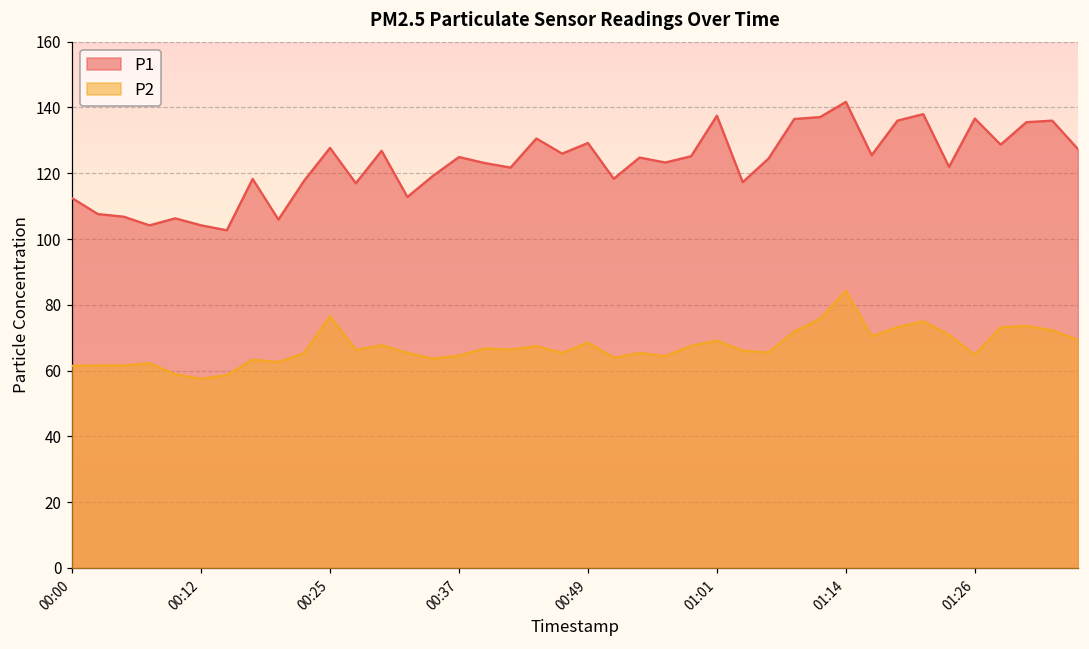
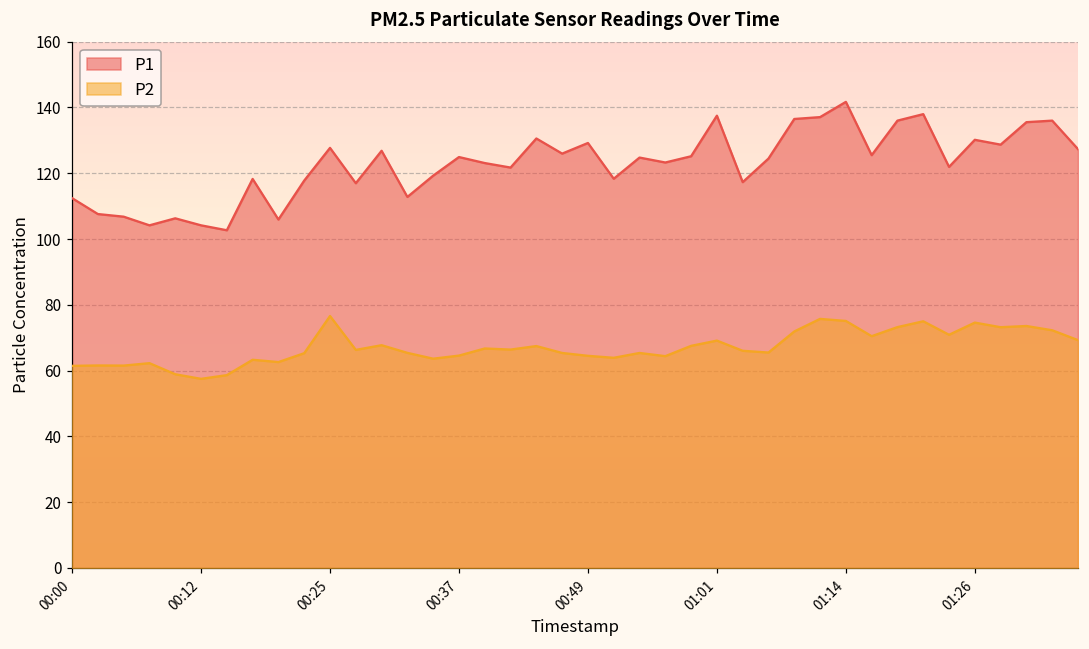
  {
    "P1": {
      "00:00": 112,
      "00:12": 104,
      "00:25": 128,
      "00:37": 125,
      "00:49": 129,
      "01:01": 138,
      "01:14": 142,
-     "01:26": 137
+     "01:26": 130
    },
    "P2": {
      "00:00": 61,
      "00:12": 58,
      "00:25": 77,
      "00:37": 65,
-     "00:49": 69,
+     "00:49": 65,
      "01:01": 69,
-     "01:14": 84,
-     "01:26": 65
+     "01:14": 75,
+     "01:26": 75
    }
  }
